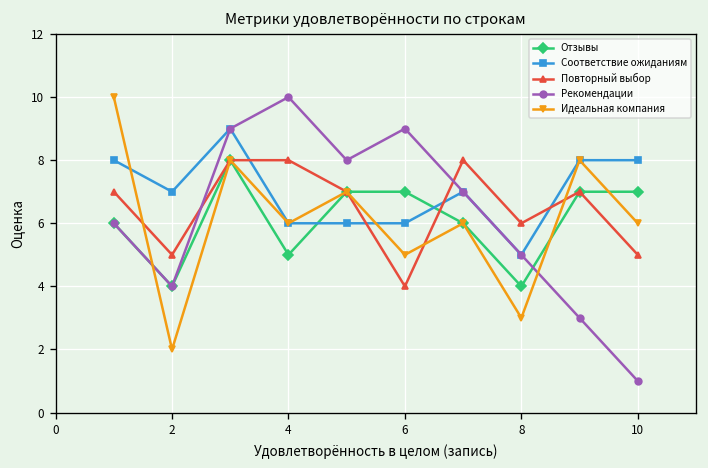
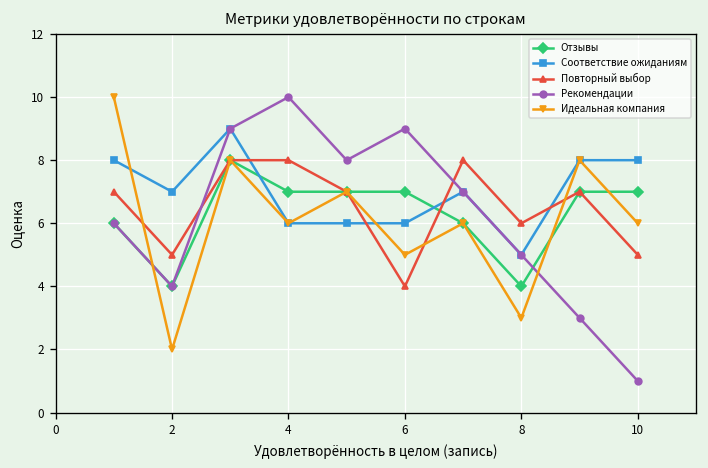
  {
    "Отзывы": {
-     "4": 5,
+     "4": 7,
      "6": 7,
      "8": 4,
      "10": 7
    },
    "Соответствие ожиданиям": {
      "2": 7,
      "6": 6,
      "10": 8
    },
    "Повторный выбор": {
      "2": 5,
      "4": 8,
      "6": 4,
      "8": 6,
      "10": 5
    },
    "Рекомендации": {
      "4": 10,
      "6": 9,
      "10": 1
    },
    "Идеальная компания": {
      "2": 2,
      "6": 5,
      "8": 3,
      "10": 6
    }
  }
